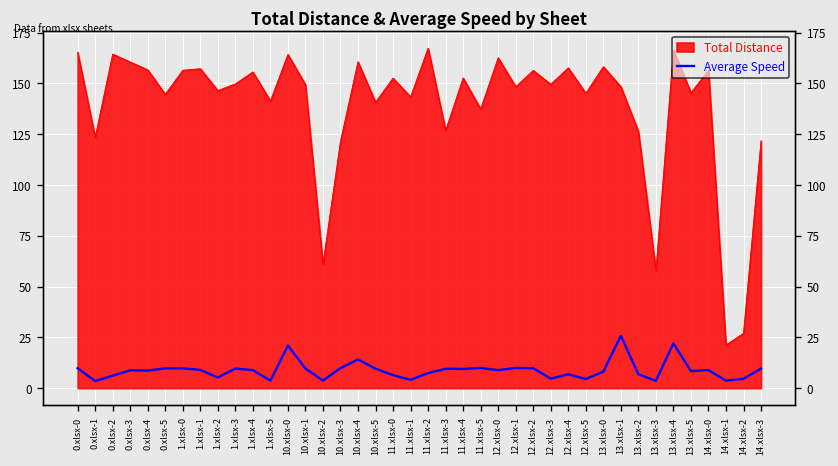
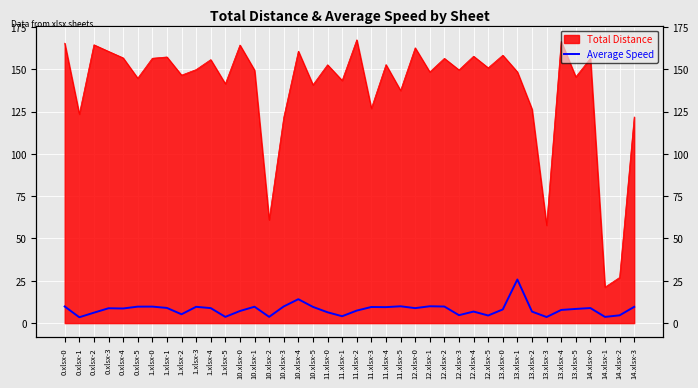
  {
    "Total Distance": {
      "0.xlsx-0": 165,
      "0.xlsx-1": 123,
      "0.xlsx-2": 164,
      "0.xlsx-3": 161,
      "0.xlsx-4": 157,
      "0.xlsx-5": 145,
      "1.xlsx-0": 156,
      "1.xlsx-1": 157,
      "1.xlsx-2": 146,
      "1.xlsx-3": 150,
      "1.xlsx-4": 156,
      "1.xlsx-5": 141,
      "10.xlsx-0": 164,
      "10.xlsx-1": 149,
      "10.xlsx-2": 61,
      "10.xlsx-3": 122,
      "10.xlsx-4": 161,
      "10.xlsx-5": 141,
      "11.xlsx-0": 153,
      "11.xlsx-1": 143,
      "11.xlsx-2": 167,
      "11.xlsx-3": 127,
      "11.xlsx-4": 153,
      "11.xlsx-5": 137,
      "12.xlsx-0": 163,
      "12.xlsx-1": 148,
      "12.xlsx-2": 156,
      "12.xlsx-3": 150,
      "12.xlsx-4": 158,
-     "12.xlsx-5": 145,
+     "12.xlsx-5": 151,
      "13.xlsx-0": 158,
      "13.xlsx-1": 148,
      "13.xlsx-2": 126,
      "13.xlsx-3": 58,
      "13.xlsx-5": 145,
      "14.xlsx-1": 21,
      "14.xlsx-2": 27,
      "14.xlsx-3": 122
    },
    "Average Speed": {
      "0.xlsx-0": 10,
      "0.xlsx-1": 3,
      "0.xlsx-2": 6,
      "0.xlsx-3": 9,
      "0.xlsx-4": 9,
      "0.xlsx-5": 10,
      "1.xlsx-0": 10,
      "1.xlsx-1": 9,
      "1.xlsx-2": 5,
      "1.xlsx-3": 10,
      "1.xlsx-4": 9,
      "1.xlsx-5": 4,
-     "10.xlsx-0": 21,
+     "10.xlsx-0": 7,
      "10.xlsx-1": 10,
      "10.xlsx-2": 4,
      "10.xlsx-3": 10,
      "10.xlsx-4": 14,
      "10.xlsx-5": 10,
      "11.xlsx-0": 6,
      "11.xlsx-1": 4,
      "11.xlsx-2": 7,
      "11.xlsx-3": 10,
      "11.xlsx-4": 9,
      "11.xlsx-5": 10,
      "12.xlsx-0": 9,
      "12.xlsx-1": 10,
      "12.xlsx-2": 10,
      "12.xlsx-3": 5,
      "12.xlsx-4": 7,
      "12.xlsx-5": 4,
      "13.xlsx-0": 8,
      "13.xlsx-1": 26,
      "13.xlsx-2": 7,
      "13.xlsx-3": 4,
-     "13.xlsx-4": 22,
+     "13.xlsx-4": 8,
      "13.xlsx-5": 8,
      "14.xlsx-0": 9,
      "14.xlsx-1": 4,
      "14.xlsx-2": 5,
      "14.xlsx-3": 10
    }
  }
